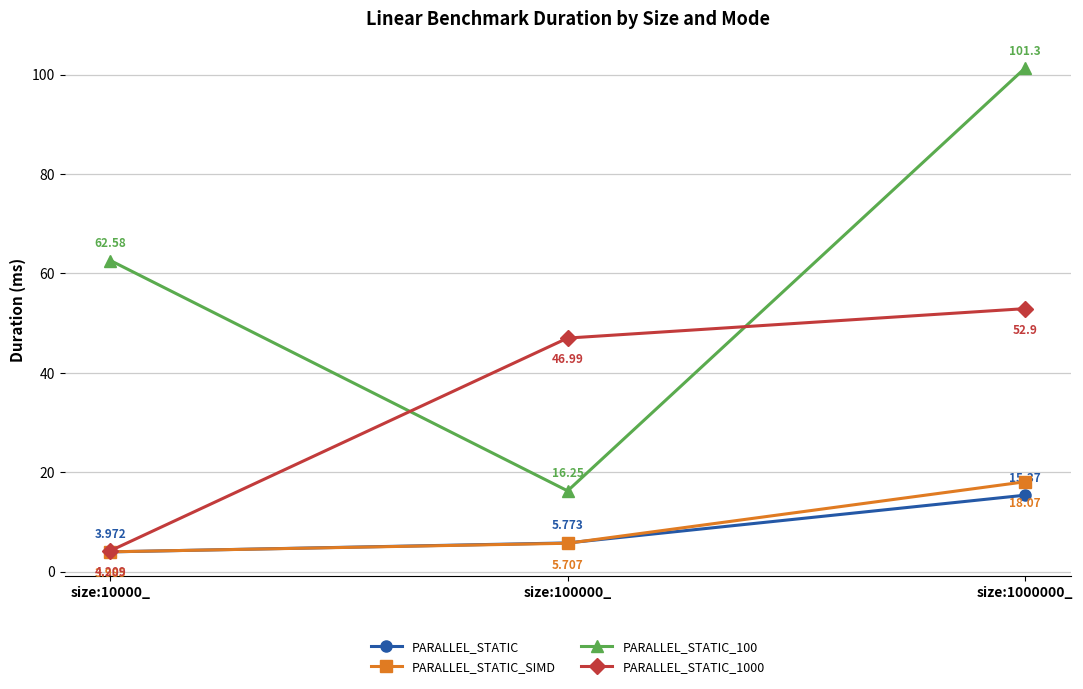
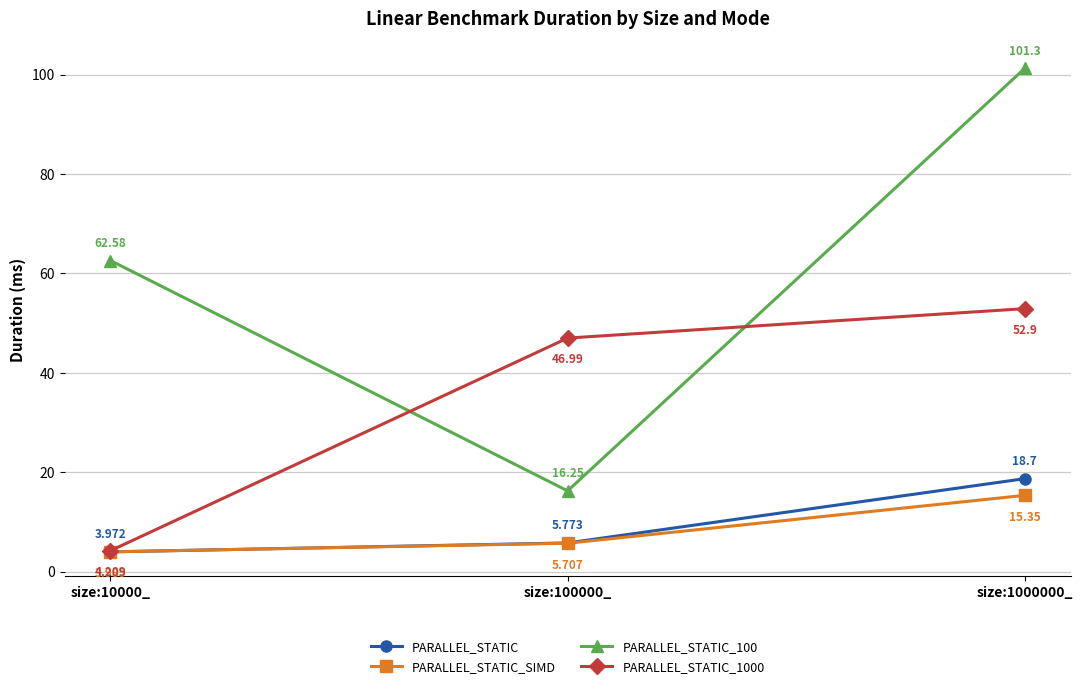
  {
    "PARALLEL_STATIC": {
-     "size:1000000_": 15.37
+     "size:1000000_": 18.7
    },
    "PARALLEL_STATIC_SIMD": {
-     "size:1000000_": 18.07
+     "size:1000000_": 15.35
    },
    "PARALLEL_STATIC_100": {
      "size:10000_": 62.58,
      "size:100000_": 16.25,
      "size:1000000_": 101.3
    },
    "PARALLEL_STATIC_1000": {
      "size:100000_": 46.99,
      "size:1000000_": 52.9
    }
  }
